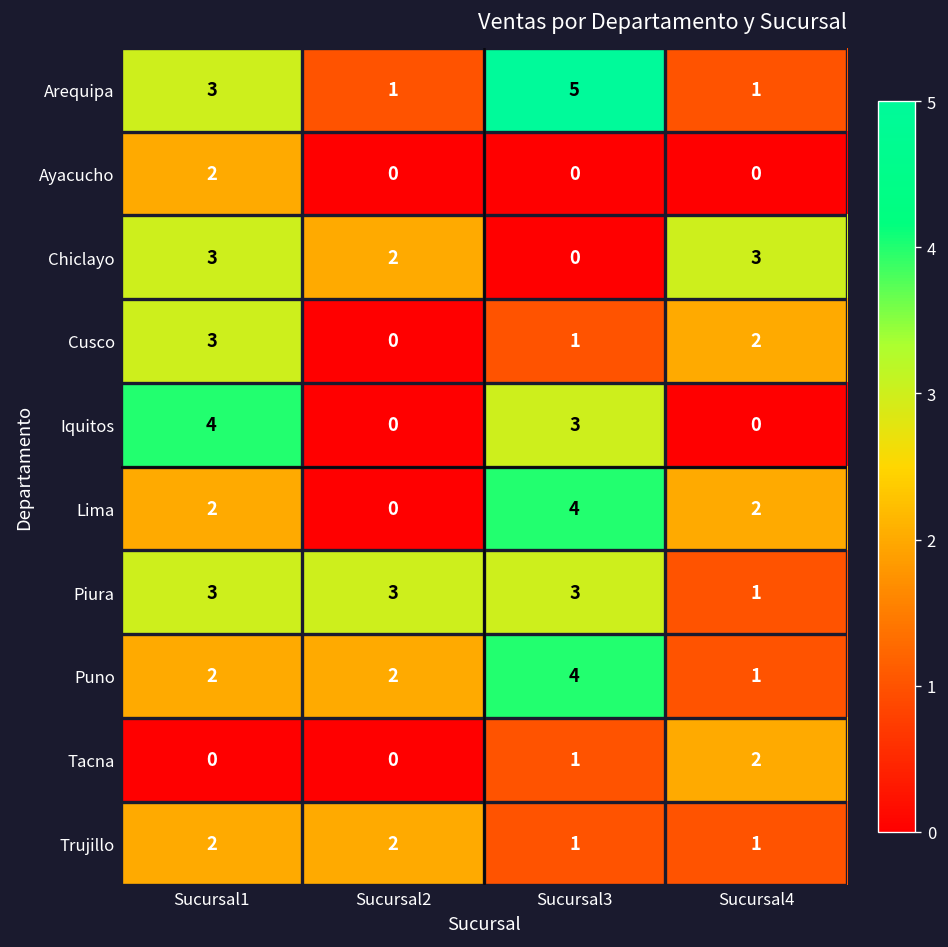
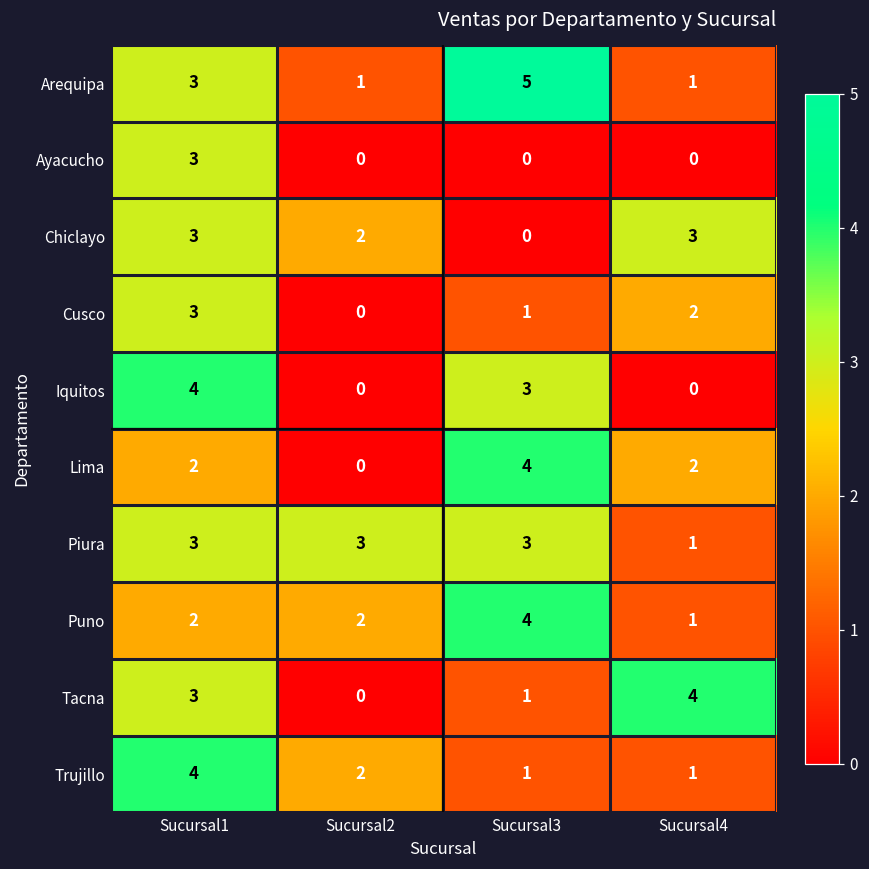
  {
    "Arequipa": {
      "Sucursal1": 3,
      "Sucursal2": 1,
      "Sucursal3": 5,
      "Sucursal4": 1
    },
    "Ayacucho": {
-     "Sucursal1": 2,
+     "Sucursal1": 3,
      "Sucursal2": 0,
      "Sucursal3": 0,
      "Sucursal4": 0
    },
    "Chiclayo": {
      "Sucursal1": 3,
      "Sucursal2": 2,
      "Sucursal3": 0,
      "Sucursal4": 3
    },
    "Cusco": {
      "Sucursal1": 3,
      "Sucursal2": 0,
      "Sucursal3": 1,
      "Sucursal4": 2
    },
    "Iquitos": {
      "Sucursal1": 4,
      "Sucursal2": 0,
      "Sucursal3": 3,
      "Sucursal4": 0
    },
    "Lima": {
      "Sucursal1": 2,
      "Sucursal2": 0,
      "Sucursal3": 4,
      "Sucursal4": 2
    },
    "Piura": {
      "Sucursal1": 3,
      "Sucursal2": 3,
      "Sucursal3": 3,
      "Sucursal4": 1
    },
    "Puno": {
      "Sucursal1": 2,
      "Sucursal2": 2,
      "Sucursal3": 4,
      "Sucursal4": 1
    },
    "Tacna": {
-     "Sucursal1": 0,
+     "Sucursal1": 3,
      "Sucursal2": 0,
      "Sucursal3": 1,
-     "Sucursal4": 2
+     "Sucursal4": 4
    },
    "Trujillo": {
-     "Sucursal1": 2,
+     "Sucursal1": 4,
      "Sucursal2": 2,
      "Sucursal3": 1,
      "Sucursal4": 1
    }
  }
